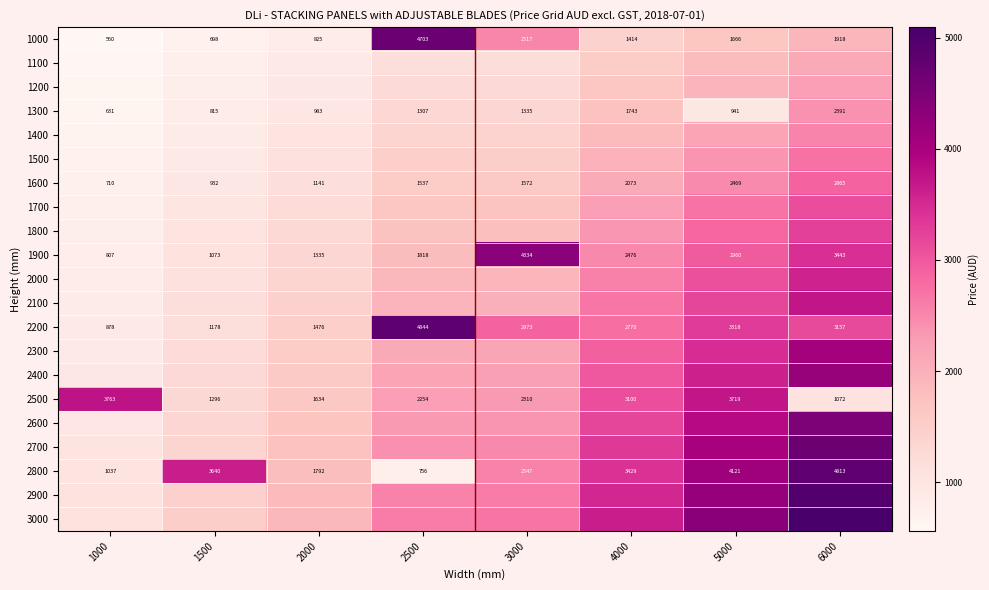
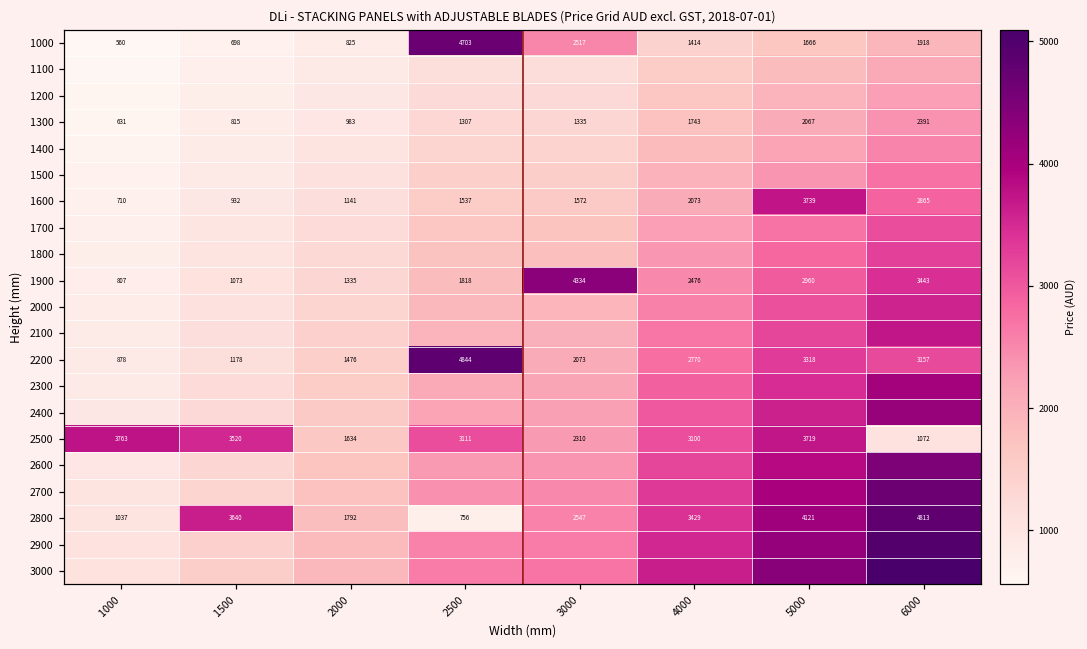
  {
    "1000": {
      "1000": 560,
      "1500": 698,
      "2000": 825,
      "2500": 4703,
      "3000": 2517,
      "4000": 1414,
      "5000": 1666,
      "6000": 1918
    },
    "1300": {
      "1000": 631,
      "1500": 815,
      "2000": 983,
      "2500": 1307,
      "3000": 1335,
      "4000": 1743,
-     "5000": 941,
+     "5000": 2067,
      "6000": 2391
    },
    "1600": {
      "1000": 710,
      "1500": 932,
      "2000": 1141,
      "2500": 1537,
      "3000": 1572,
      "4000": 2073,
-     "5000": 2469,
+     "5000": 3739,
      "6000": 2865
    },
    "1900": {
      "1000": 807,
      "1500": 1073,
      "2000": 1335,
      "2500": 1818,
      "3000": 4334,
      "4000": 2476,
      "5000": 2960,
      "6000": 3443
    },
    "2200": {
      "1000": 878,
      "1500": 1178,
      "2000": 1476,
      "2500": 4844,
-     "3000": 2873,
+     "3000": 2073,
      "4000": 2770,
      "5000": 3318,
      "6000": 3157
    },
    "2500": {
      "1000": 3763,
-     "1500": 1296,
+     "1500": 3520,
      "2000": 1634,
-     "2500": 2254,
+     "2500": 3111,
      "3000": 2310,
      "4000": 3100,
      "5000": 3719,
      "6000": 1072
    },
    "2800": {
      "1000": 1037,
      "1500": 3640,
      "2000": 1792,
      "2500": 756,
      "3000": 2547,
      "4000": 3429,
      "5000": 4121,
      "6000": 4813
    }
  }
